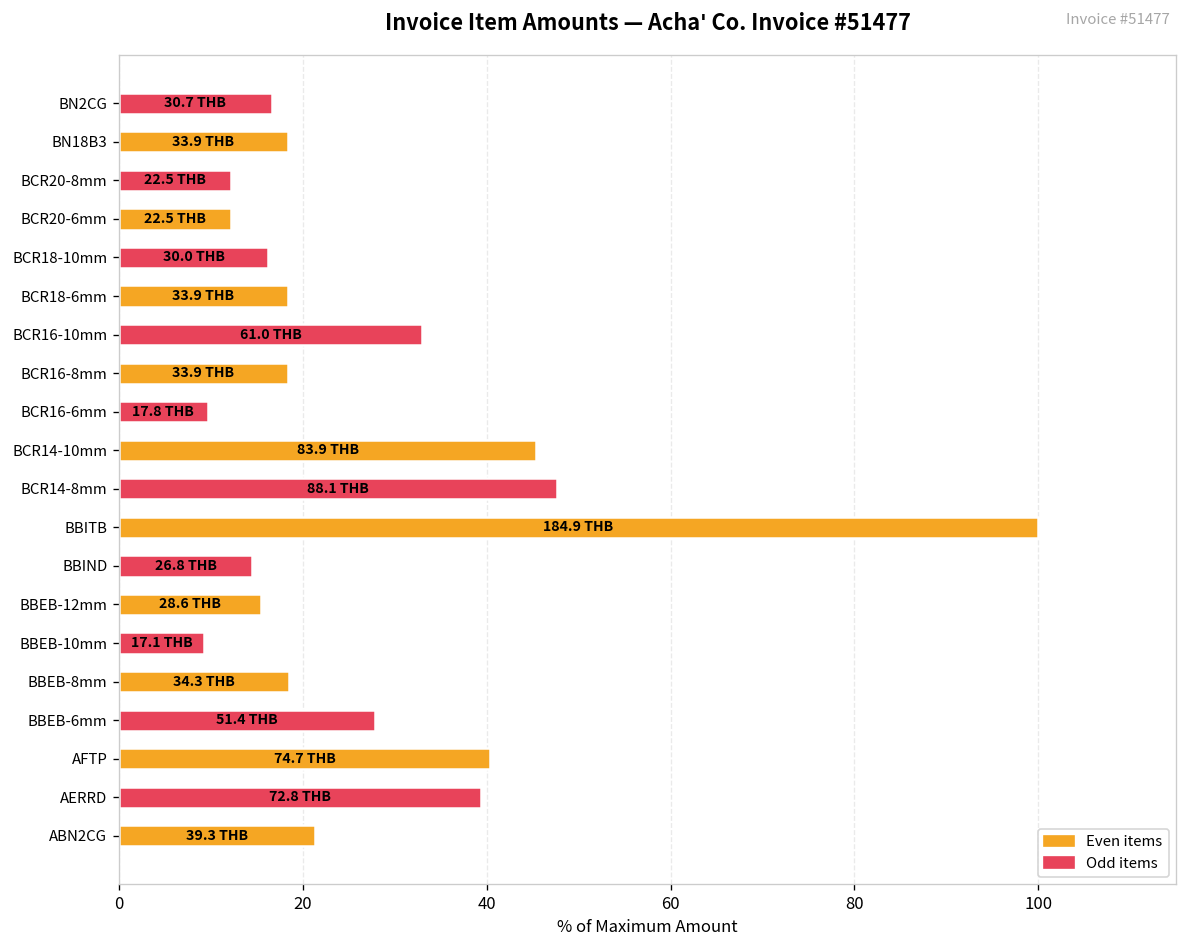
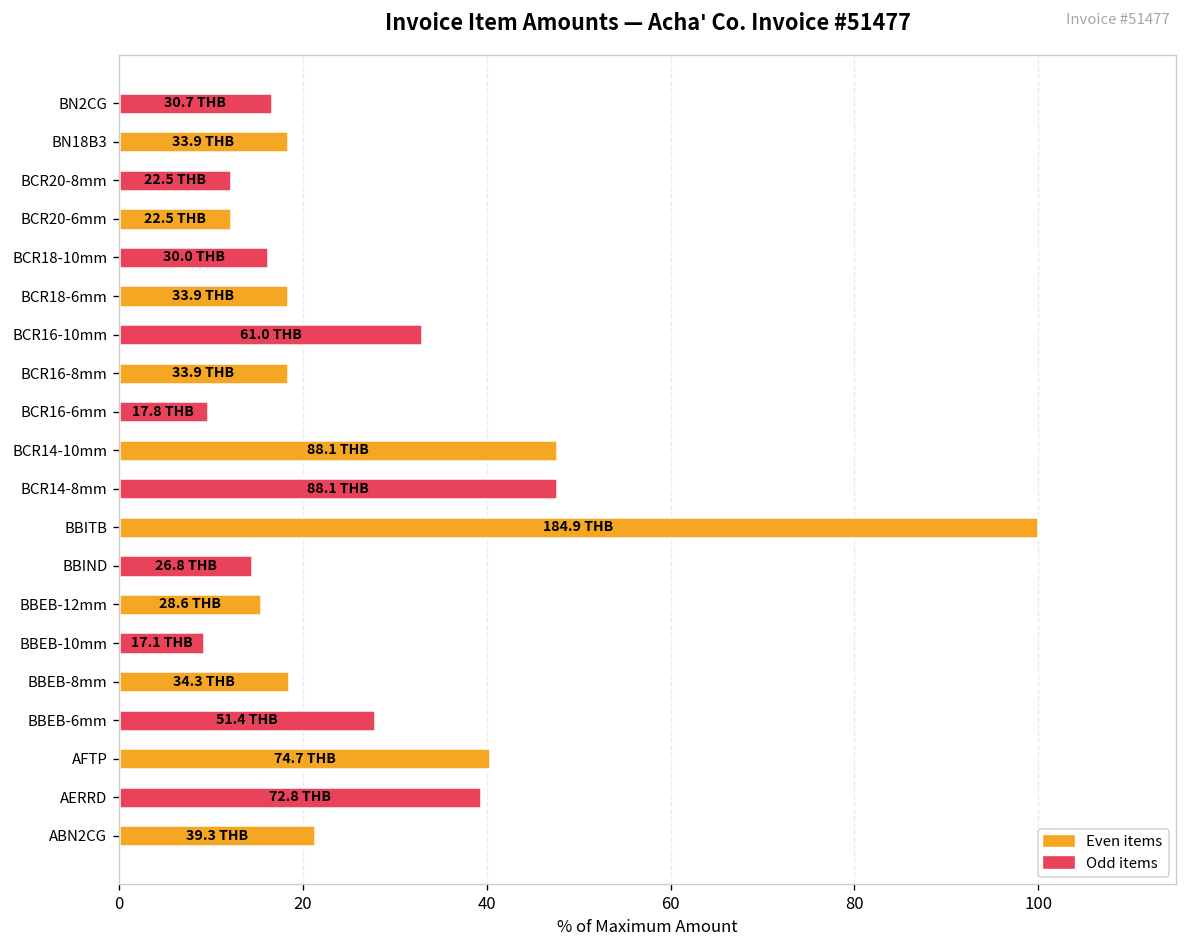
  {
-   "BCR14-10mm": 83.9
+   "BCR14-10mm": 88.1
  }
